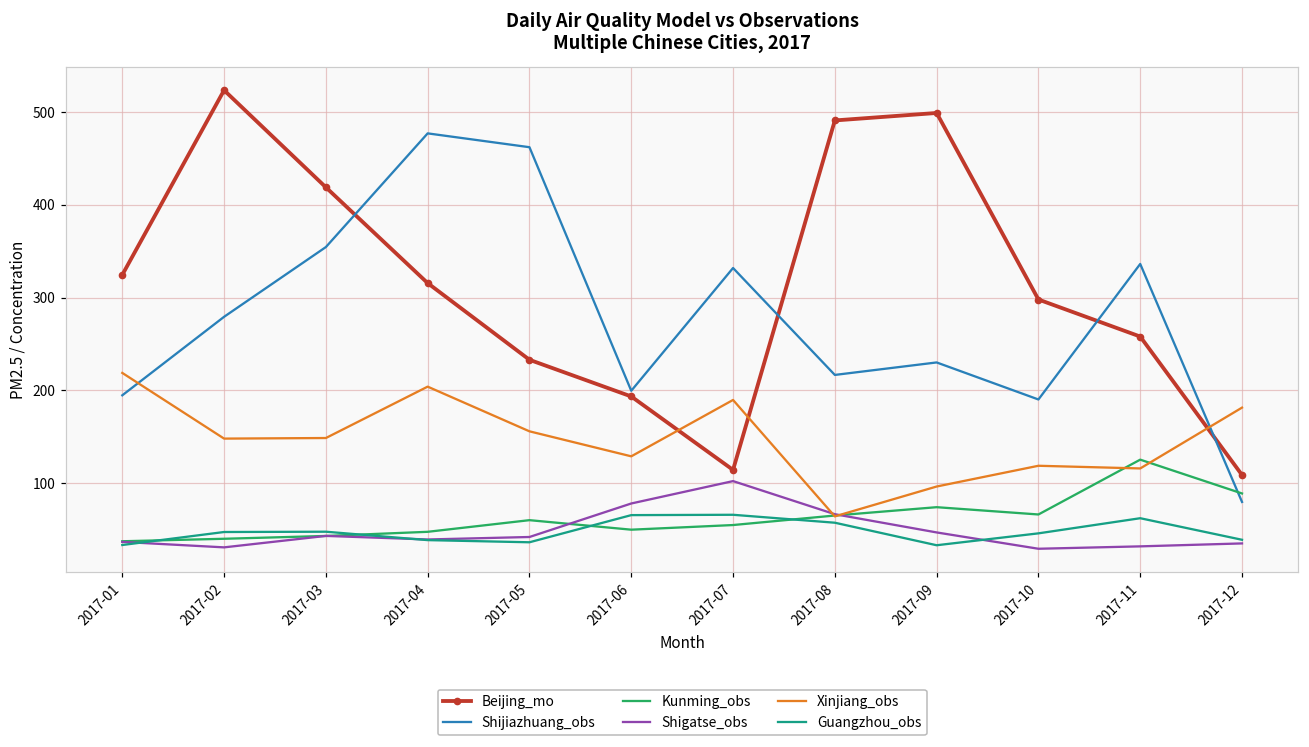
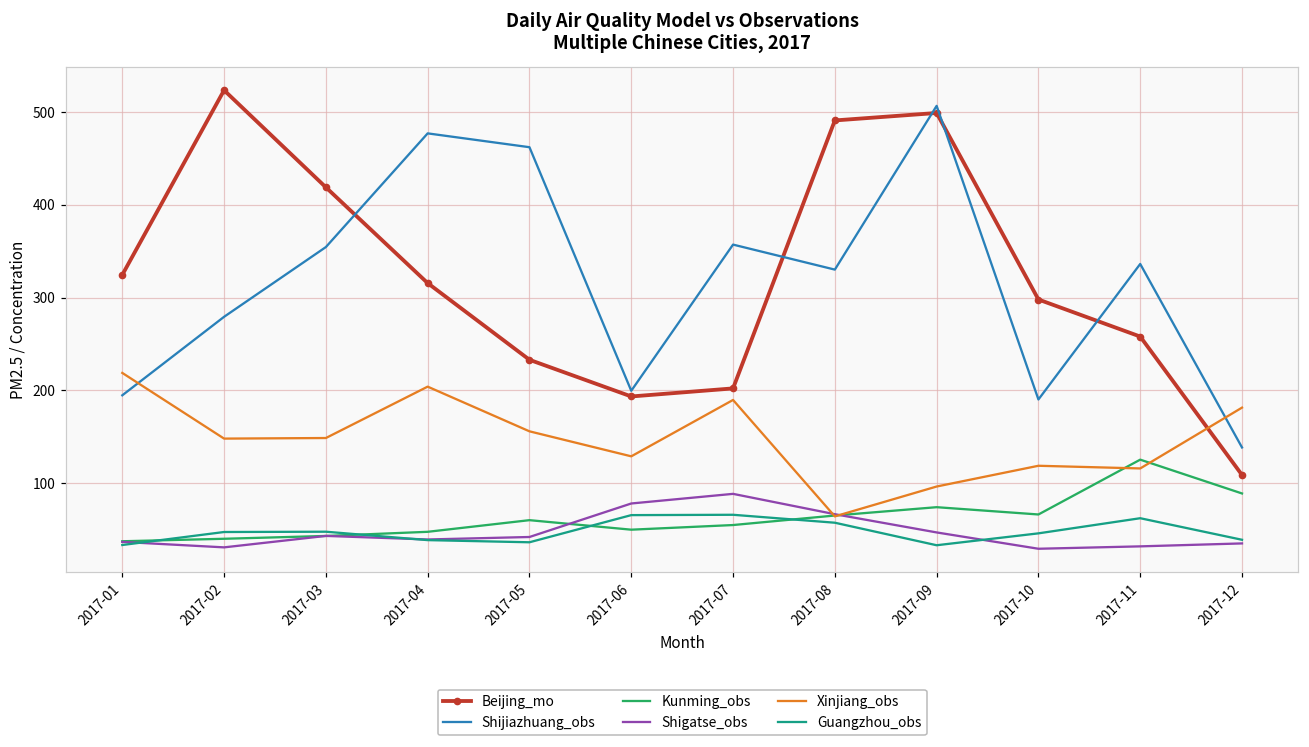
  {
    "Beijing_mo": {
      "2017-01": 320,
      "2017-02": 520,
      "2017-03": 420,
      "2017-04": 320,
      "2017-05": 230,
      "2017-06": 190,
-     "2017-07": 110,
+     "2017-07": 200,
      "2017-08": 490,
      "2017-09": 500,
      "2017-10": 300,
      "2017-11": 260,
      "2017-12": 110
    },
    "Shijiazhuang_obs": {
      "2017-01": 190,
      "2017-02": 280,
      "2017-03": 350,
      "2017-04": 480,
      "2017-05": 460,
      "2017-06": 200,
-     "2017-07": 330,
-     "2017-08": 220,
-     "2017-09": 230,
+     "2017-07": 360,
+     "2017-08": 330,
+     "2017-09": 510,
      "2017-10": 190,
      "2017-11": 340,
-     "2017-12": 80
+     "2017-12": 140
    },
    "Shigatse_obs": {
      "2017-02": 30,
      "2017-05": 40,
      "2017-06": 80,
-     "2017-07": 100,
+     "2017-07": 90,
      "2017-09": 50,
      "2017-10": 30,
      "2017-11": 30,
      "2017-12": 40
    },
    "Xinjiang_obs": {
      "2017-01": 220,
      "2017-02": 150,
      "2017-03": 150,
      "2017-04": 200,
      "2017-05": 160,
      "2017-06": 130,
      "2017-07": 190,
      "2017-09": 100,
      "2017-10": 120,
      "2017-11": 120,
      "2017-12": 180
    }
  }
